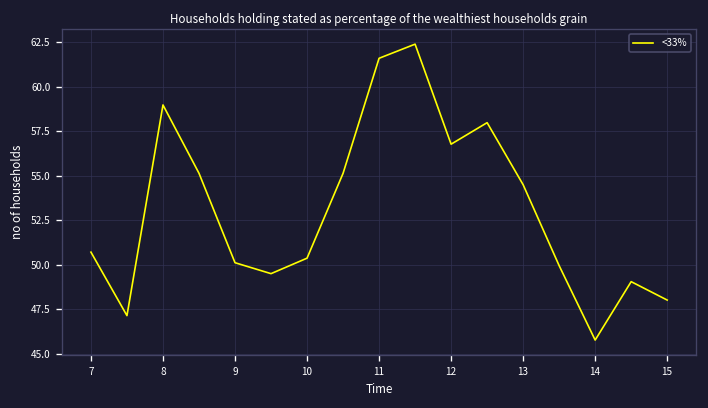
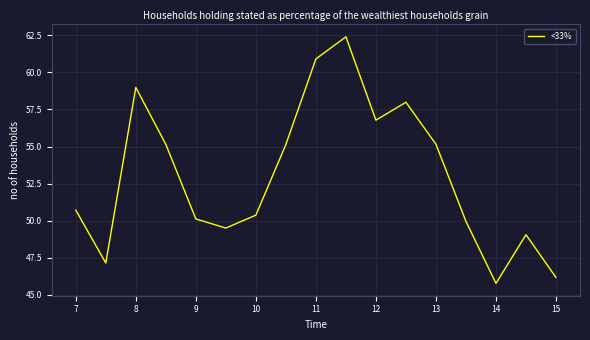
  {
    "7": 50.7,
    "8": 59.0,
    "9": 50.1,
    "10": 50.4,
-   "11": 61.6,
+   "11": 60.9,
    "12": 56.8,
-   "13": 54.5,
+   "13": 55.2,
    "14": 45.8,
-   "15": 48.0
+   "15": 46.2
  }
